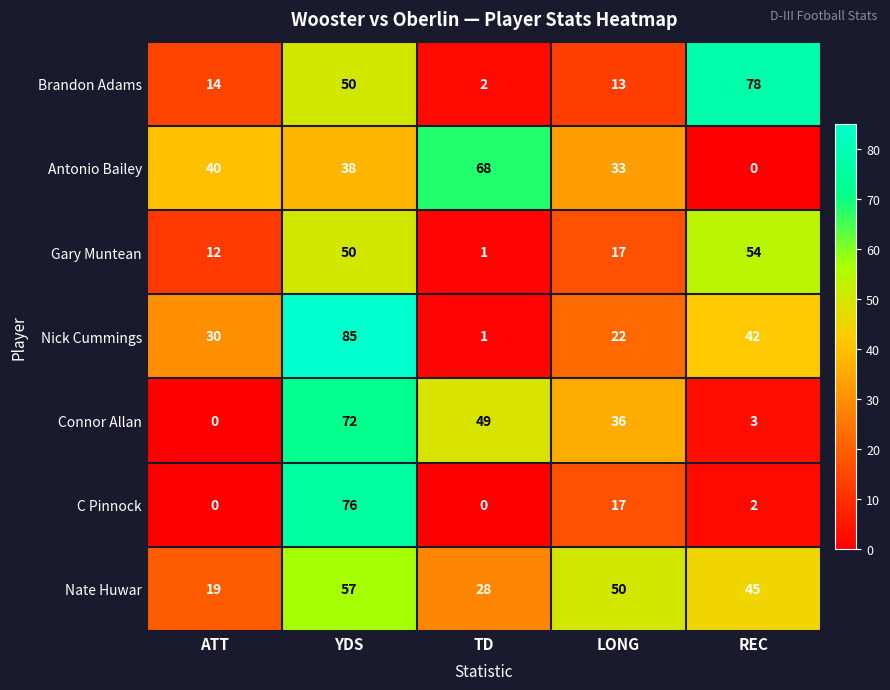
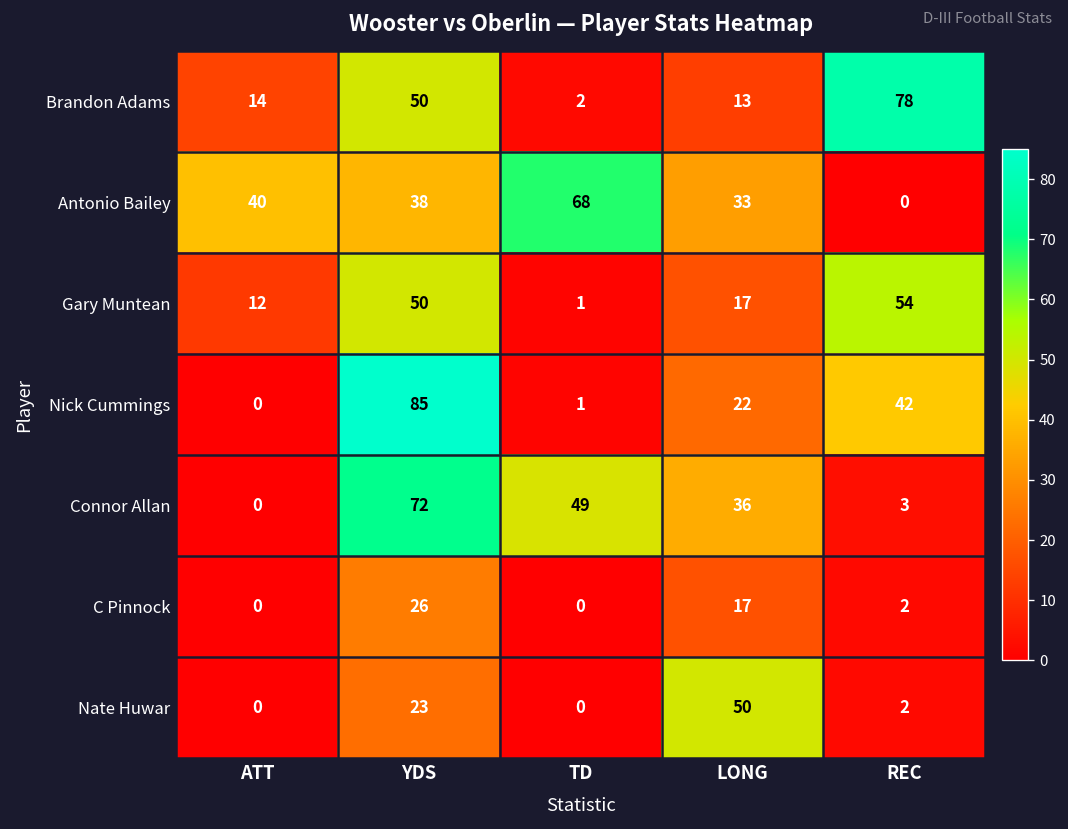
  {
    "Brandon Adams": {
      "ATT": 14,
      "YDS": 50,
      "TD": 2,
      "LONG": 13,
      "REC": 78
    },
    "Antonio Bailey": {
      "ATT": 40,
      "YDS": 38,
      "TD": 68,
      "LONG": 33,
      "REC": 0
    },
    "Gary Muntean": {
      "ATT": 12,
      "YDS": 50,
      "TD": 1,
      "LONG": 17,
      "REC": 54
    },
    "Nick Cummings": {
-     "ATT": 30,
+     "ATT": 0,
      "YDS": 85,
      "TD": 1,
      "LONG": 22,
      "REC": 42
    },
    "Connor Allan": {
      "ATT": 0,
      "YDS": 72,
      "TD": 49,
      "LONG": 36,
      "REC": 3
    },
    "C Pinnock": {
      "ATT": 0,
-     "YDS": 76,
+     "YDS": 26,
      "TD": 0,
      "LONG": 17,
      "REC": 2
    },
    "Nate Huwar": {
-     "ATT": 19,
-     "YDS": 57,
-     "TD": 28,
+     "ATT": 0,
+     "YDS": 23,
+     "TD": 0,
      "LONG": 50,
-     "REC": 45
+     "REC": 2
    }
  }
